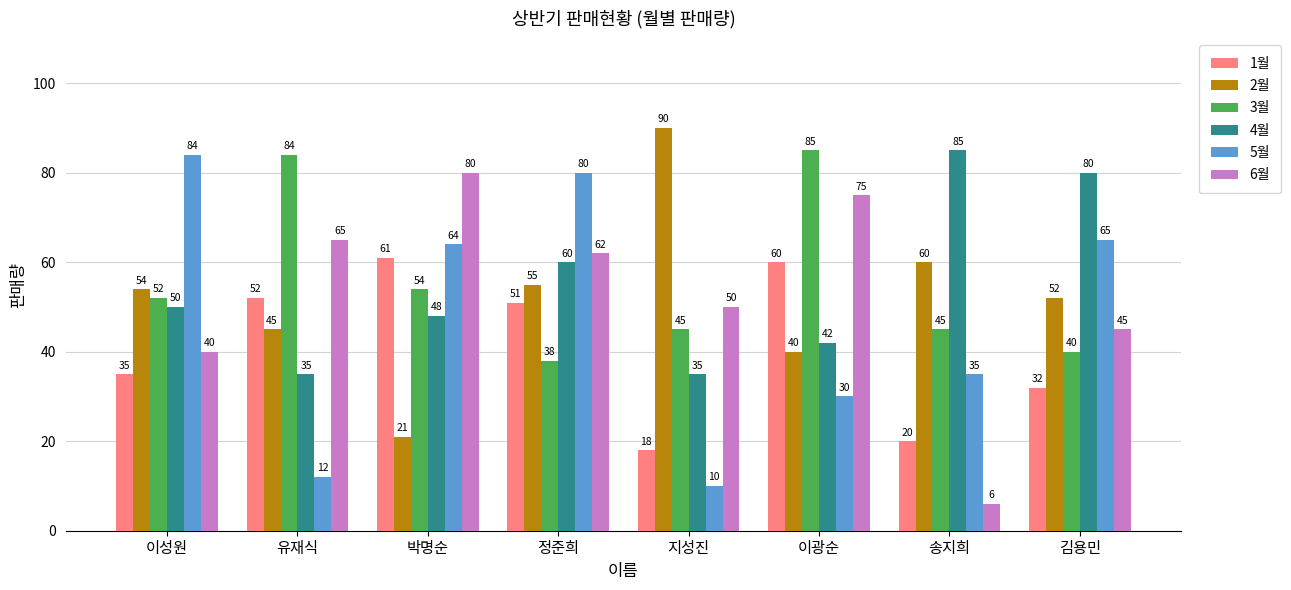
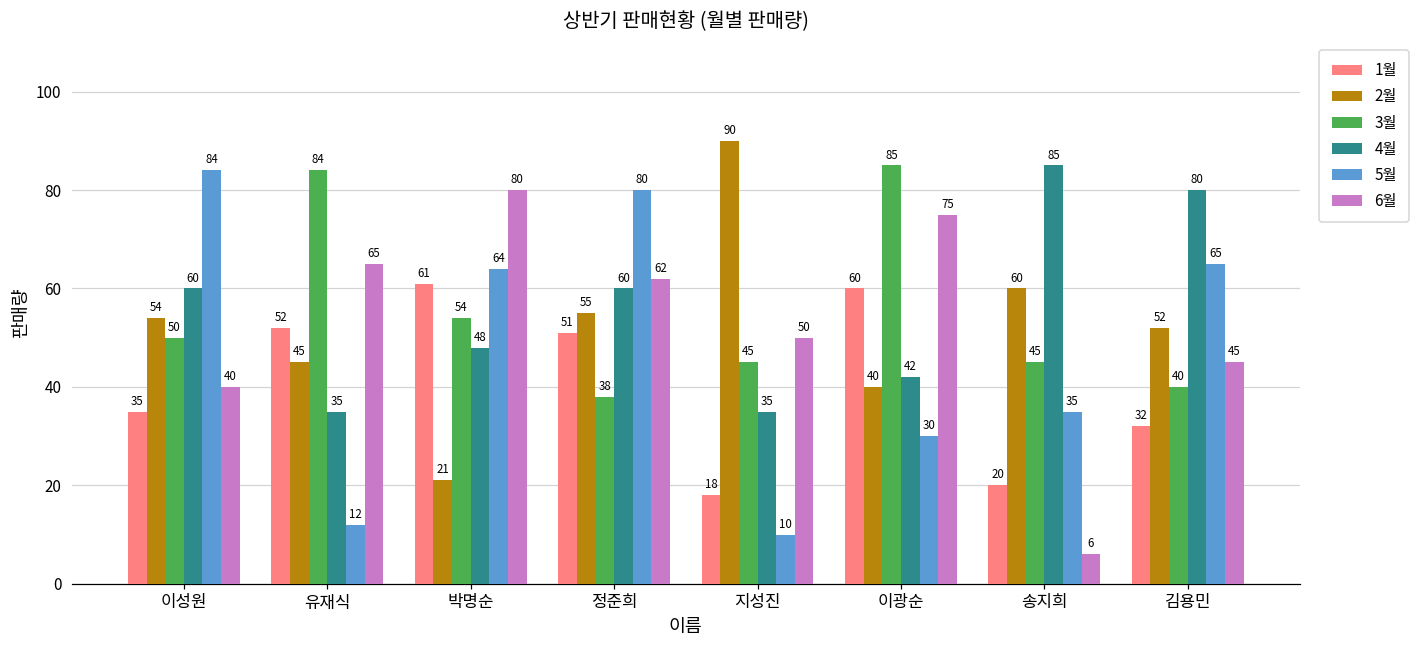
  {
    "1월": {
      "이성원": 35,
      "유재식": 52,
      "박명순": 61,
      "정준희": 51,
      "지성진": 18,
      "이광순": 60,
      "송지희": 20,
      "김용민": 32
    },
    "2월": {
      "이성원": 54,
      "유재식": 45,
      "박명순": 21,
      "정준희": 55,
      "지성진": 90,
      "이광순": 40,
      "송지희": 60,
      "김용민": 52
    },
    "3월": {
-     "이성원": 52,
+     "이성원": 50,
      "유재식": 84,
      "박명순": 54,
      "정준희": 38,
      "지성진": 45,
      "이광순": 85,
      "송지희": 45,
      "김용민": 40
    },
    "4월": {
-     "이성원": 50,
+     "이성원": 60,
      "유재식": 35,
      "박명순": 48,
      "정준희": 60,
      "지성진": 35,
      "이광순": 42,
      "송지희": 85,
      "김용민": 80
    },
    "5월": {
      "이성원": 84,
      "유재식": 12,
      "박명순": 64,
      "정준희": 80,
      "지성진": 10,
      "이광순": 30,
      "송지희": 35,
      "김용민": 65
    },
    "6월": {
      "이성원": 40,
      "유재식": 65,
      "박명순": 80,
      "정준희": 62,
      "지성진": 50,
      "이광순": 75,
      "송지희": 6,
      "김용민": 45
    }
  }
